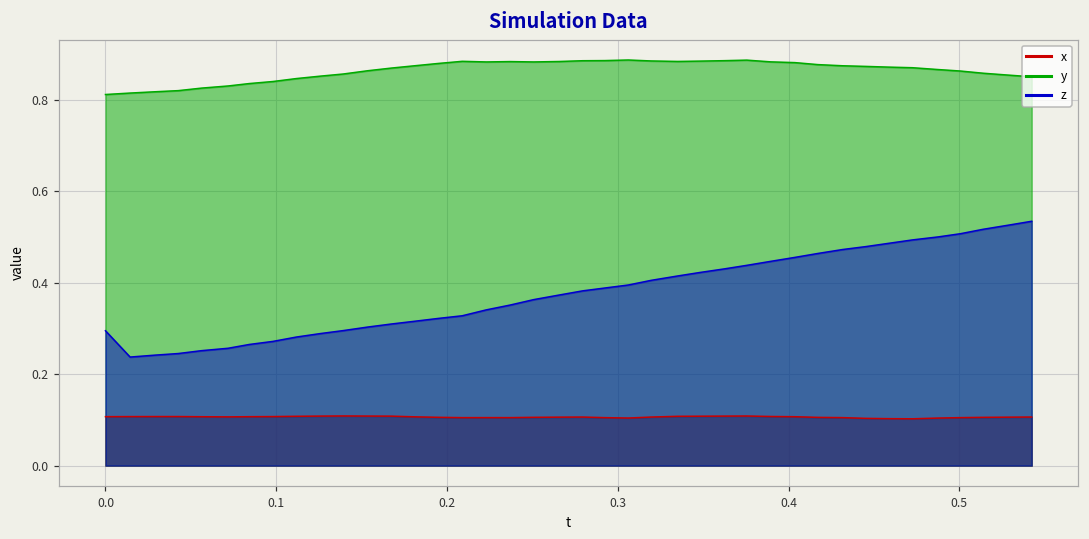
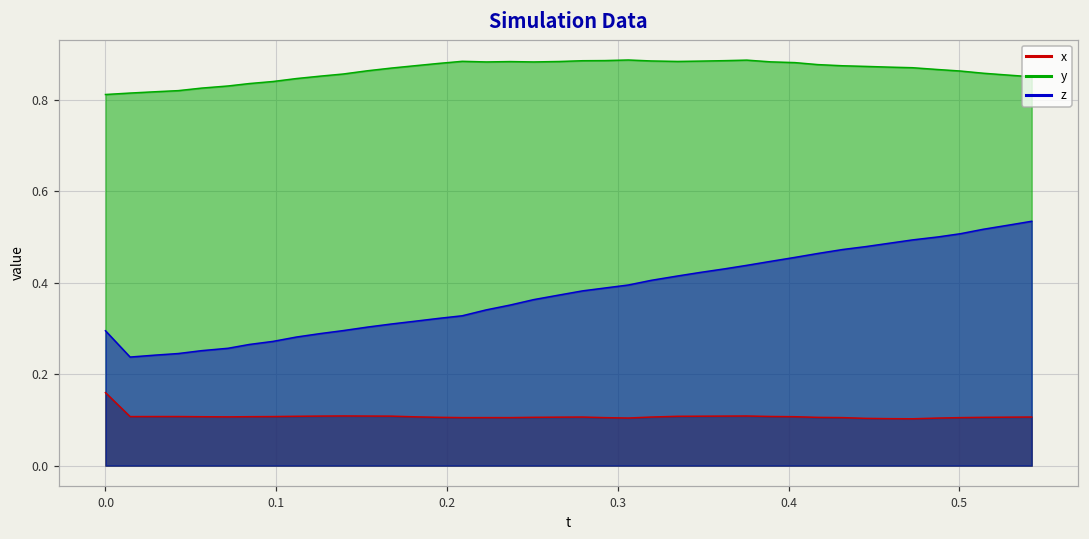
  {
    "x": {
-     "0.0": 0.11
+     "0.0": 0.16
    },
    "y": {
      "0.0": 0.81
    },
    "z": {
      "0.0": 0.30
    }
  }
